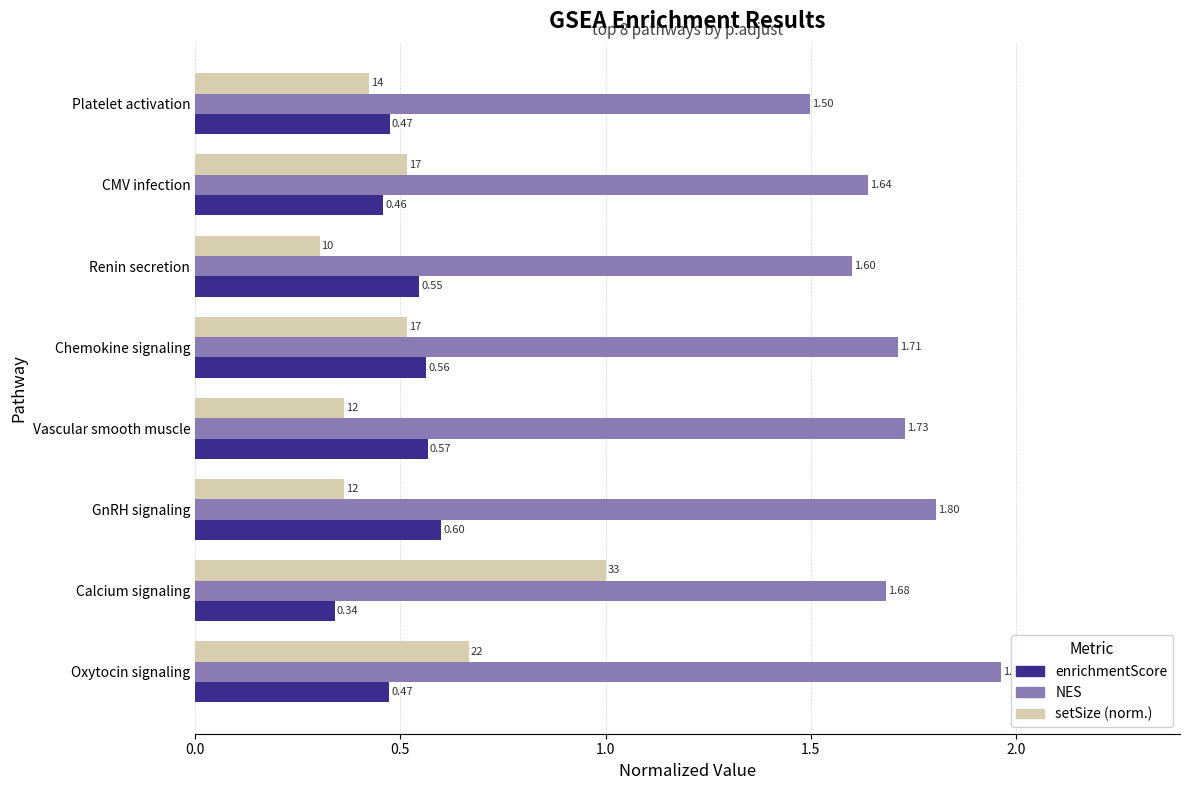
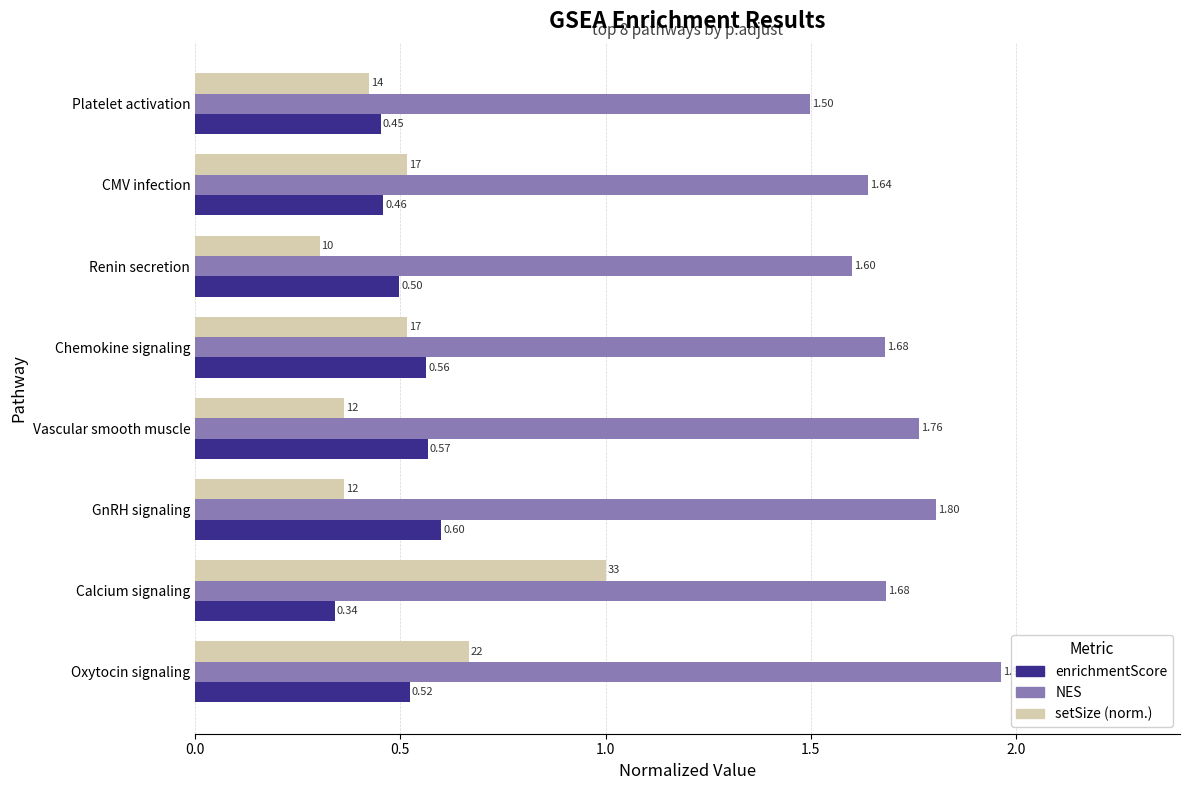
  {
    "enrichmentScore": {
-     "Platelet activation": 0.47,
+     "Platelet activation": 0.45,
      "CMV infection": 0.46,
-     "Renin secretion": 0.55,
+     "Renin secretion": 0.50,
      "Chemokine signaling": 0.56,
      "Vascular smooth muscle": 0.57,
      "GnRH signaling": 0.60,
      "Calcium signaling": 0.34,
-     "Oxytocin signaling": 0.47
+     "Oxytocin signaling": 0.52
    },
    "NES": {
      "Platelet activation": 1.50,
      "CMV infection": 1.64,
      "Renin secretion": 1.60,
-     "Chemokine signaling": 1.71,
-     "Vascular smooth muscle": 1.73,
+     "Chemokine signaling": 1.68,
+     "Vascular smooth muscle": 1.76,
      "GnRH signaling": 1.80,
      "Calcium signaling": 1.68
    }
  }
